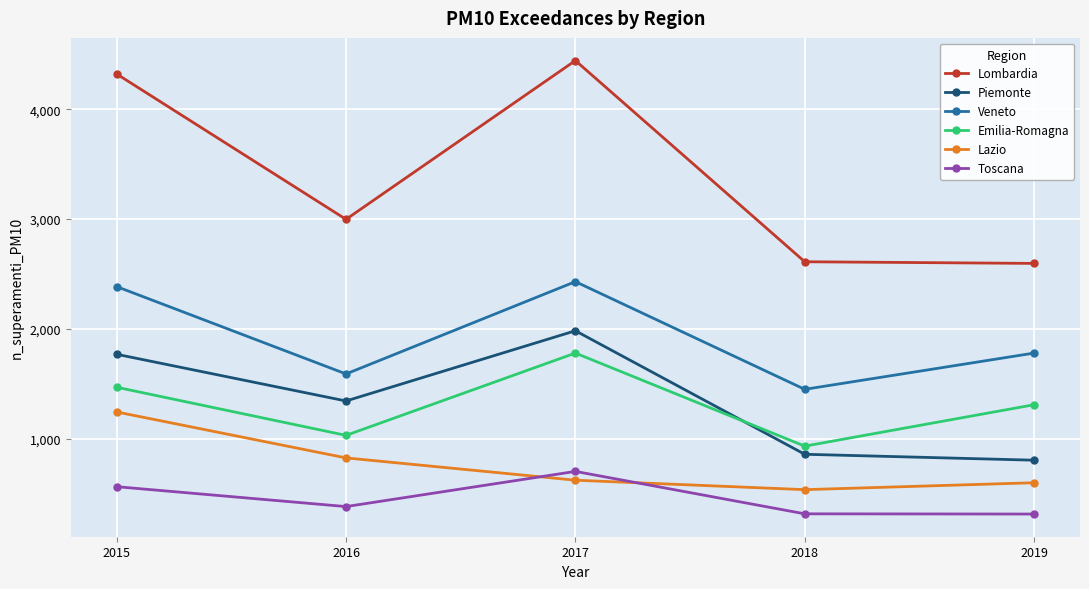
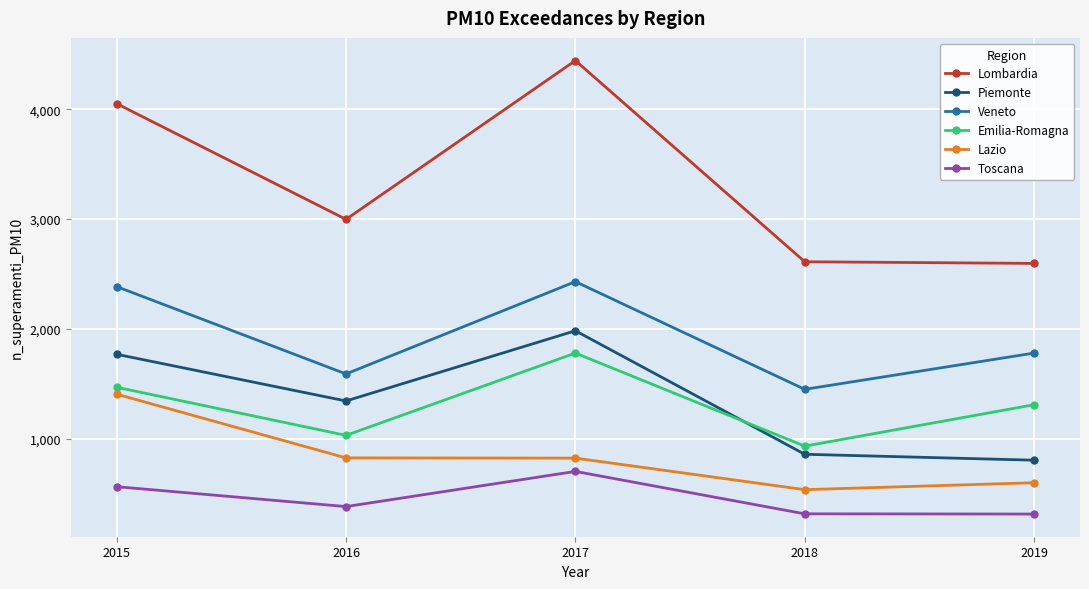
  {
    "Lombardia": {
-     "2015": "4,320",
+     "2015": "4,050",
      "2016": "3,000",
      "2017": "4,440",
      "2018": "2,610",
      "2019": "2,600"
    },
    "Emilia-Romagna": {
      "2015": "1,470",
      "2016": "1,030",
      "2017": "1,780",
      "2018": "930",
      "2019": "1,310"
    },
    "Lazio": {
-     "2015": "1,250",
+     "2015": "1,410",
      "2016": "830",
-     "2017": "620",
+     "2017": "830",
      "2018": "540",
      "2019": "600"
    },
    "Toscana": {
      "2015": "570",
      "2016": "380",
      "2017": "700",
      "2018": "320",
      "2019": "320"
    }
  }
